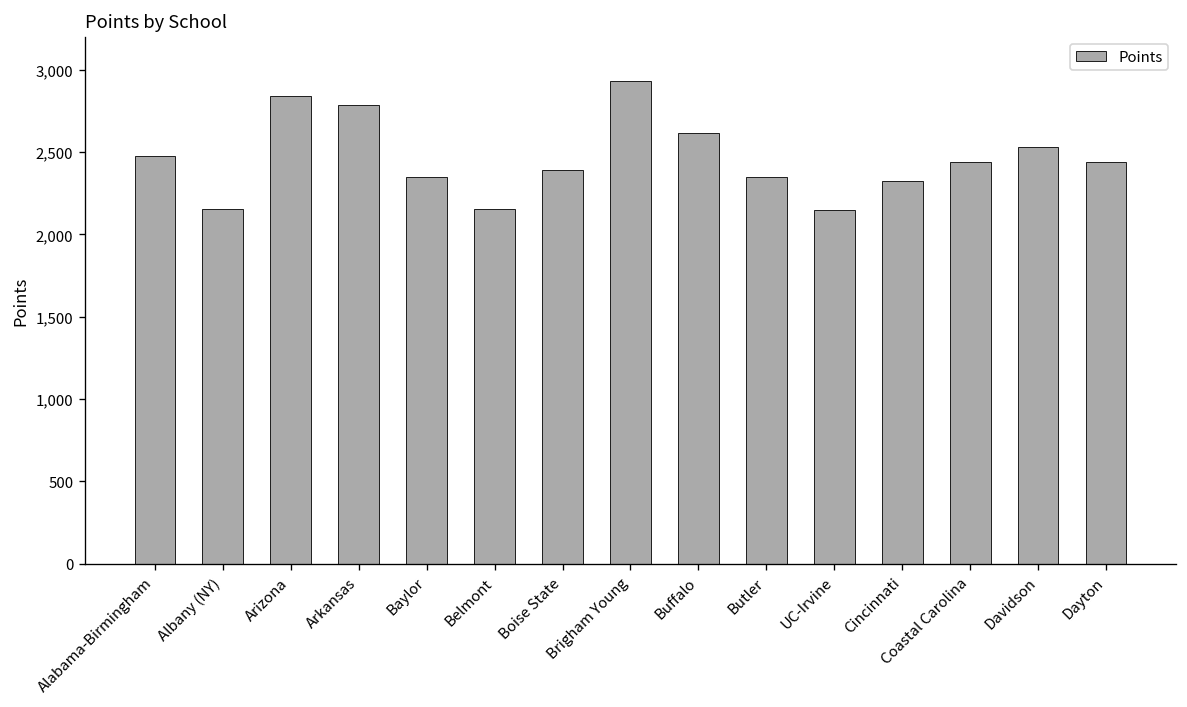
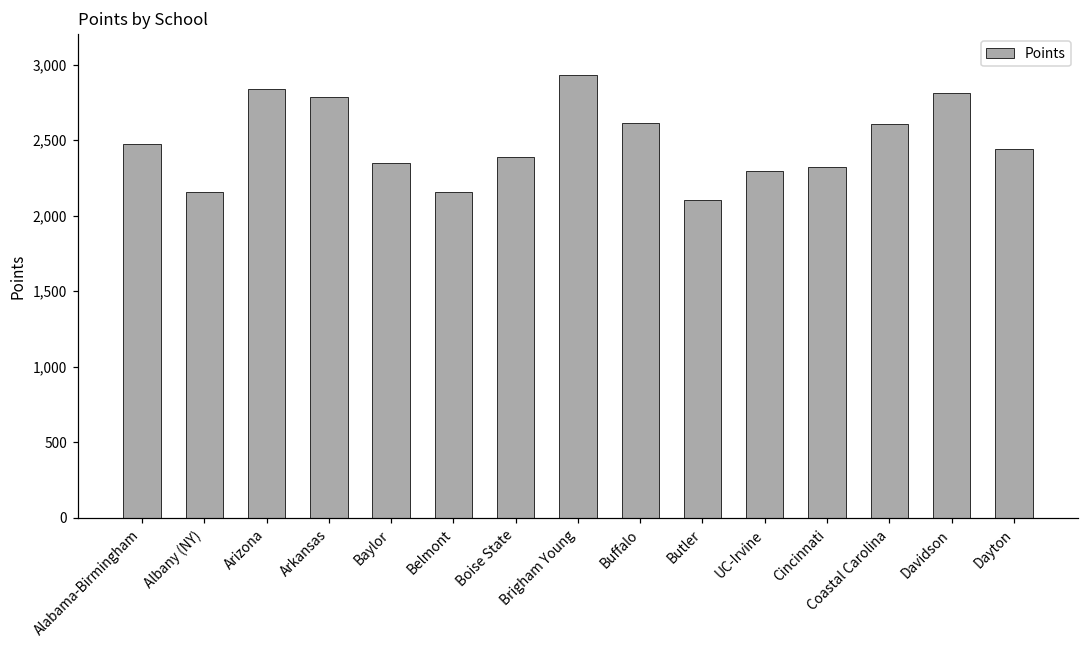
  {
    "Alabama-Birmingham": "2,480",
    "Albany (NY)": "2,160",
    "Arizona": "2,840",
    "Arkansas": "2,790",
    "Baylor": "2,350",
    "Belmont": "2,160",
    "Boise State": "2,390",
    "Brigham Young": "2,930",
    "Buffalo": "2,610",
-   "Butler": "2,350",
-   "UC-Irvine": "2,150",
+   "Butler": "2,110",
+   "UC-Irvine": "2,300",
    "Cincinnati": "2,320",
-   "Coastal Carolina": "2,440",
-   "Davidson": "2,530",
+   "Coastal Carolina": "2,600",
+   "Davidson": "2,810",
    "Dayton": "2,440"
  }
